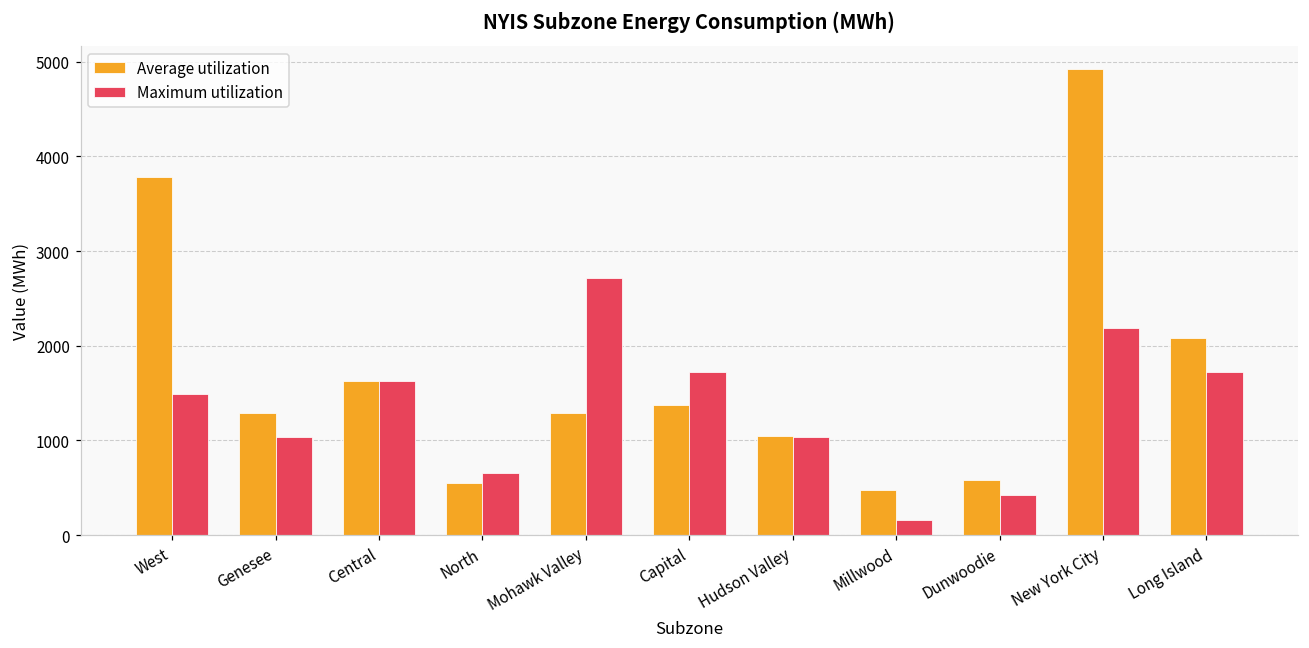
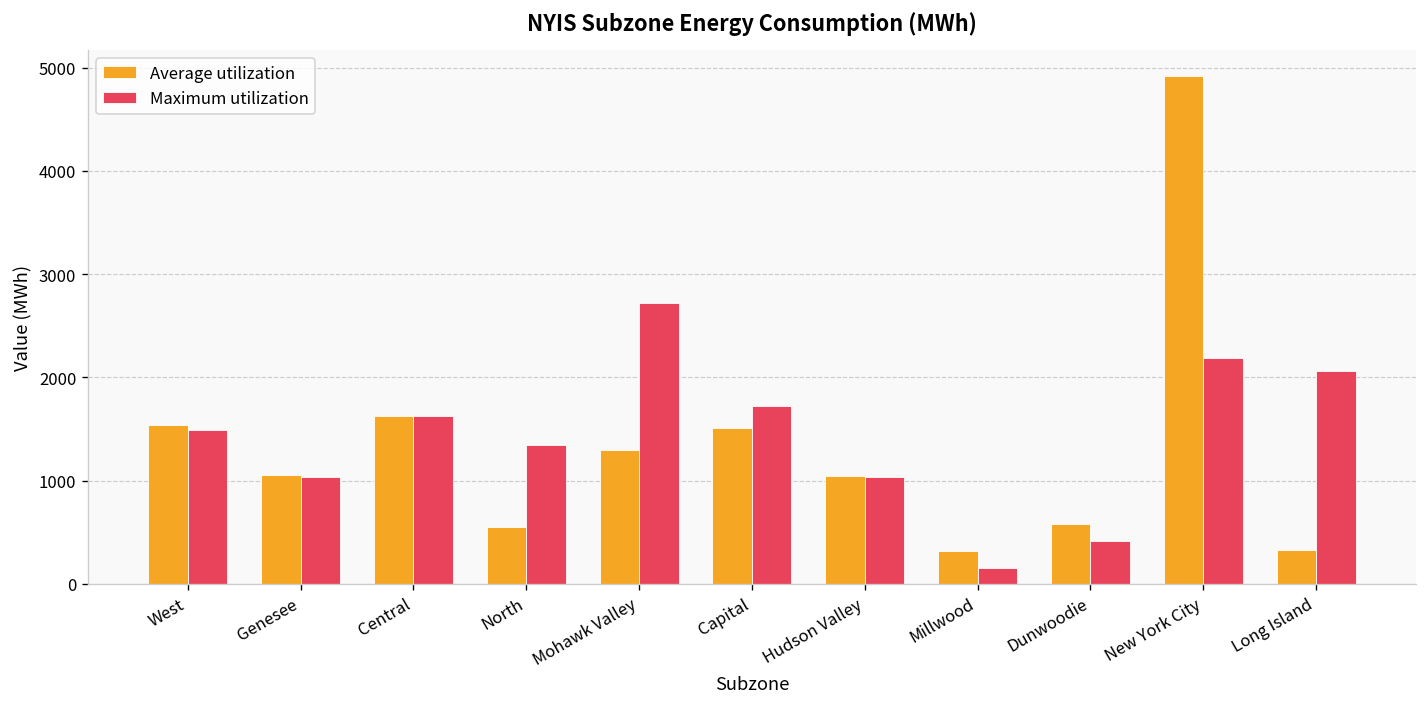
  {
    "Average utilization": {
-     "West": 3800,
-     "Genesee": 1300,
+     "West": 1500,
+     "Genesee": 1000,
      "Central": 1600,
      "North": 500,
      "Mohawk Valley": 1300,
-     "Capital": 1400,
+     "Capital": 1500,
      "Hudson Valley": 1000,
-     "Millwood": 500,
+     "Millwood": 300,
      "Dunwoodie": 600,
      "New York City": 4900,
-     "Long Island": 2100
+     "Long Island": 300
    },
    "Maximum utilization": {
      "West": 1500,
      "Genesee": 1000,
      "Central": 1600,
-     "North": 700,
+     "North": 1300,
      "Mohawk Valley": 2700,
      "Capital": 1700,
      "Hudson Valley": 1000,
      "Millwood": 200,
      "Dunwoodie": 400,
      "New York City": 2200,
-     "Long Island": 1700
+     "Long Island": 2100
    }
  }
